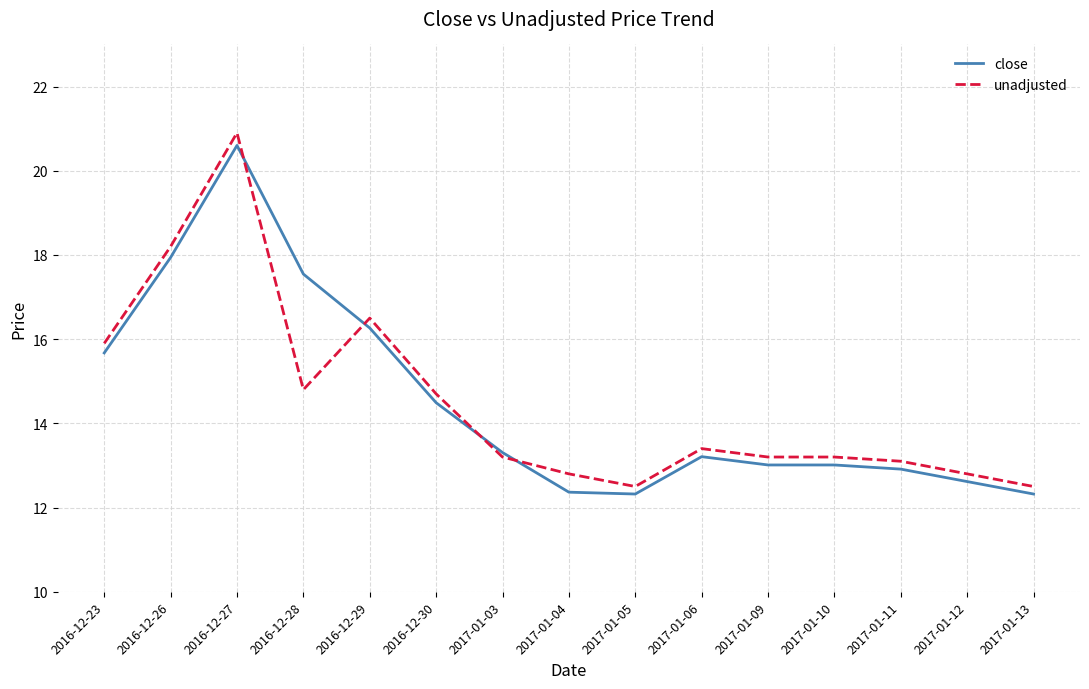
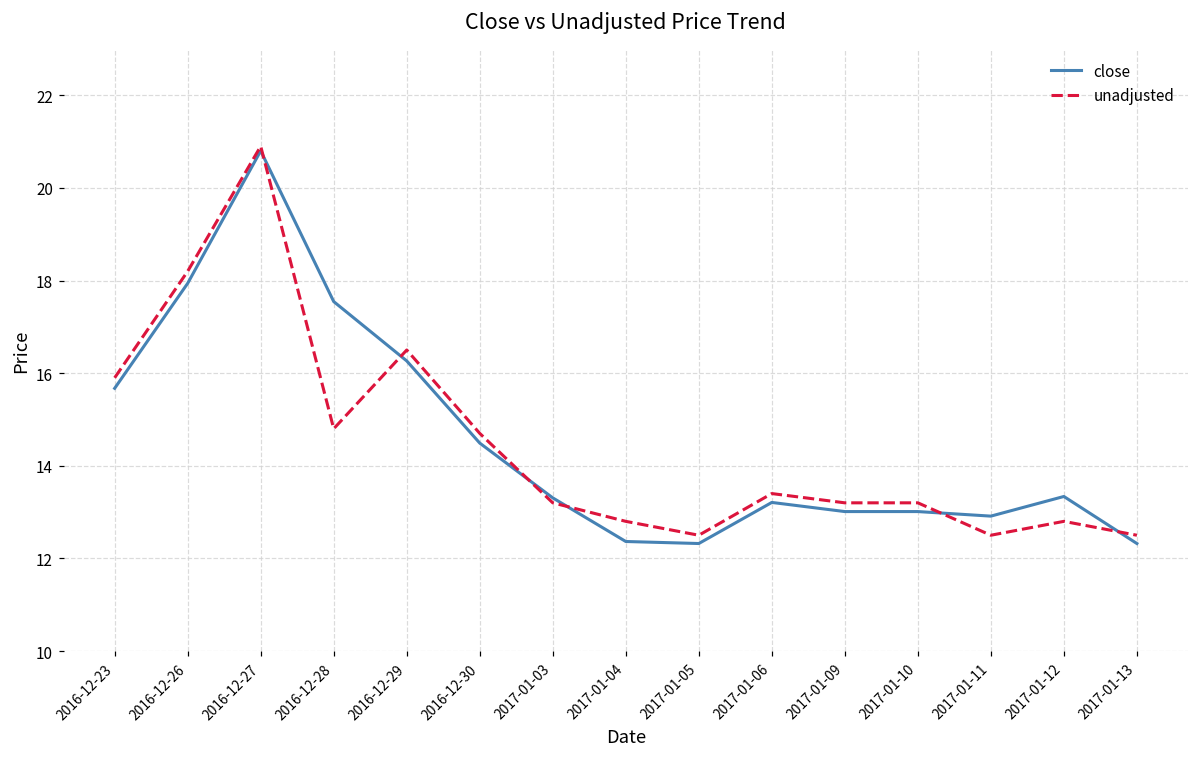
  {
    "close": {
      "2016-12-23": 15.7,
      "2016-12-26": 17.9,
-     "2016-12-27": 20.6,
+     "2016-12-27": 20.8,
      "2016-12-28": 17.5,
      "2016-12-29": 16.3,
      "2016-12-30": 14.5,
      "2017-01-03": 13.3,
      "2017-01-04": 12.4,
      "2017-01-05": 12.3,
      "2017-01-06": 13.2,
      "2017-01-09": 13.0,
      "2017-01-10": 13.0,
      "2017-01-11": 12.9,
-     "2017-01-12": 12.6,
+     "2017-01-12": 13.3,
      "2017-01-13": 12.3
    },
    "unadjusted": {
      "2016-12-23": 15.9,
      "2016-12-26": 18.2,
      "2016-12-27": 20.9,
      "2016-12-28": 14.8,
      "2016-12-29": 16.5,
      "2016-12-30": 14.7,
      "2017-01-03": 13.2,
      "2017-01-04": 12.8,
      "2017-01-05": 12.5,
      "2017-01-06": 13.4,
      "2017-01-09": 13.2,
      "2017-01-10": 13.2,
-     "2017-01-11": 13.1,
+     "2017-01-11": 12.5,
      "2017-01-12": 12.8,
      "2017-01-13": 12.5
    }
  }
